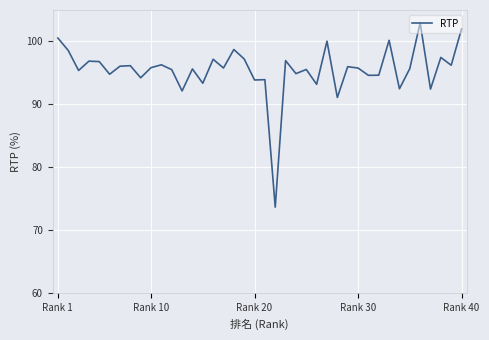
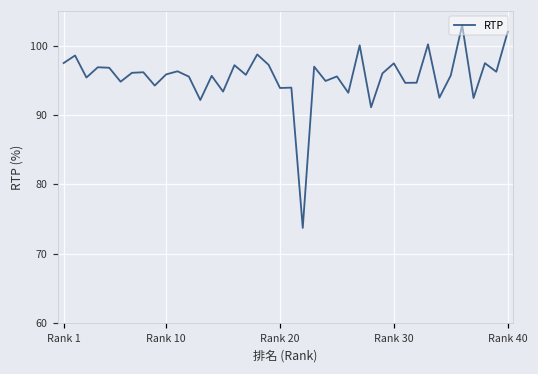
  {
-   "Rank 1": 101,
+   "Rank 1": 97,
    "Rank 10": 96,
    "Rank 20": 94,
-   "Rank 30": 96
+   "Rank 30": 97
  }
